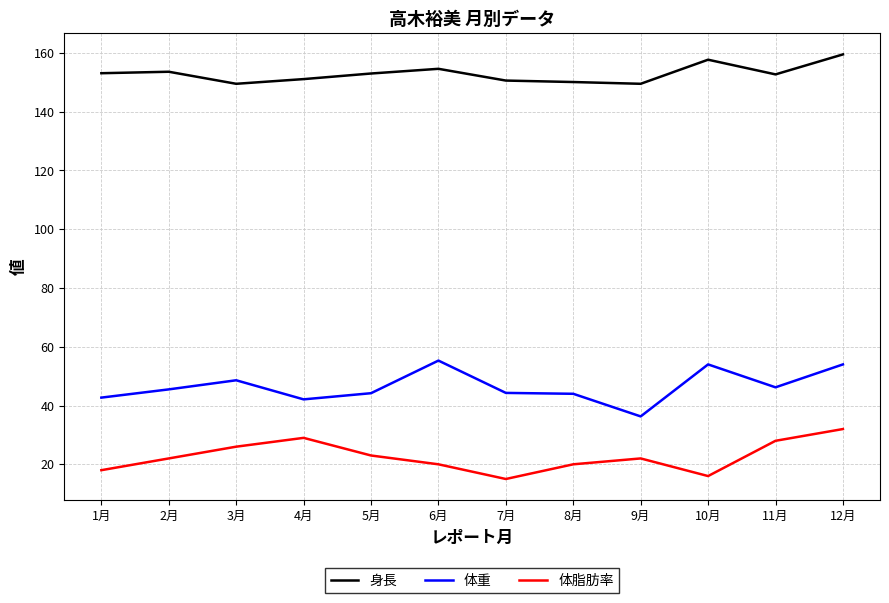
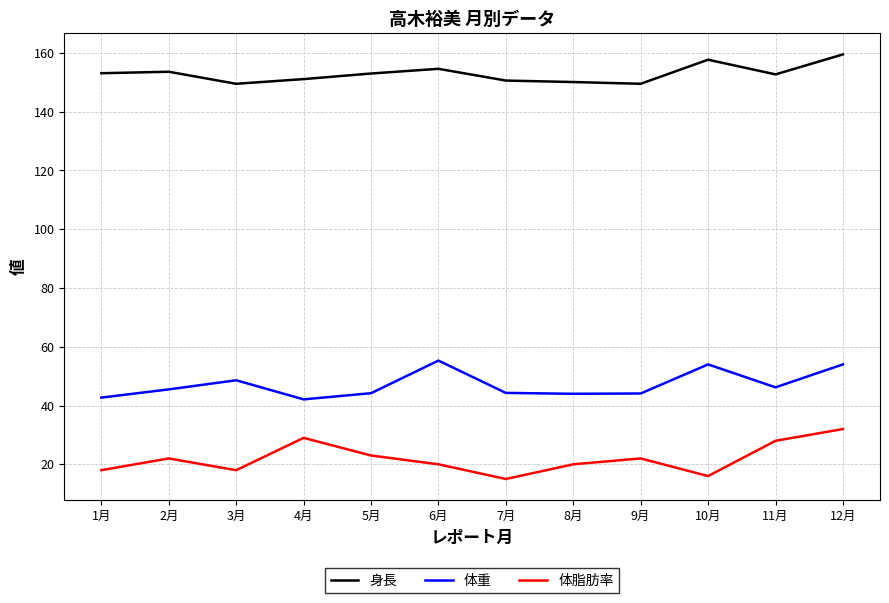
  {
    "身長": {
      "1月": 153,
      "2月": 154,
      "3月": 150,
      "4月": 151,
      "5月": 153,
      "6月": 155,
      "7月": 151,
      "8月": 150,
      "9月": 150,
      "10月": 158,
      "11月": 153,
      "12月": 160
    },
    "体重": {
      "1月": 43,
      "2月": 46,
      "3月": 49,
      "4月": 42,
      "5月": 44,
      "6月": 55,
      "7月": 44,
      "8月": 44,
-     "9月": 36,
+     "9月": 44,
      "10月": 54,
      "11月": 46,
      "12月": 54
    },
    "体脂肪率": {
      "1月": 18,
      "2月": 22,
-     "3月": 26,
+     "3月": 18,
      "4月": 29,
      "5月": 23,
      "6月": 20,
      "7月": 15,
      "8月": 20,
      "9月": 22,
      "10月": 16,
      "11月": 28,
      "12月": 32
    }
  }
